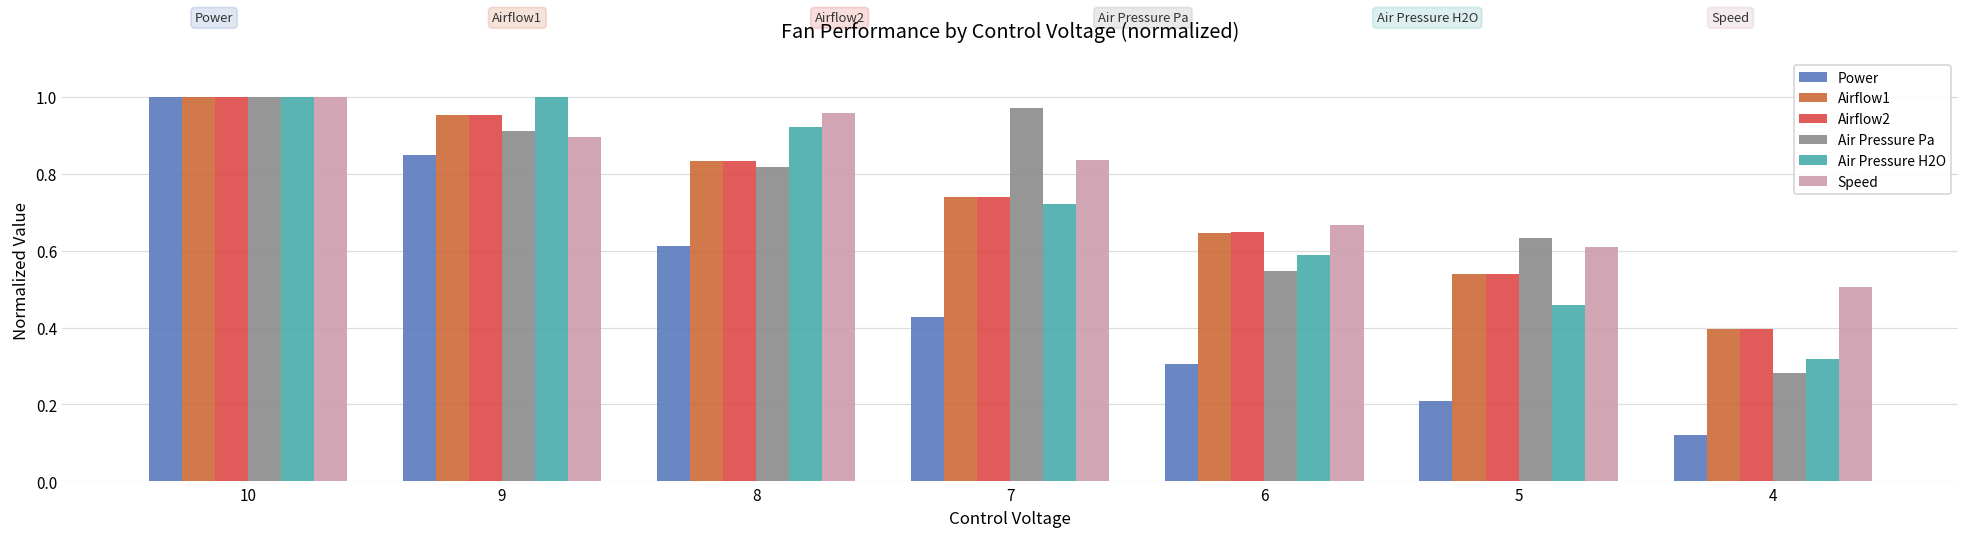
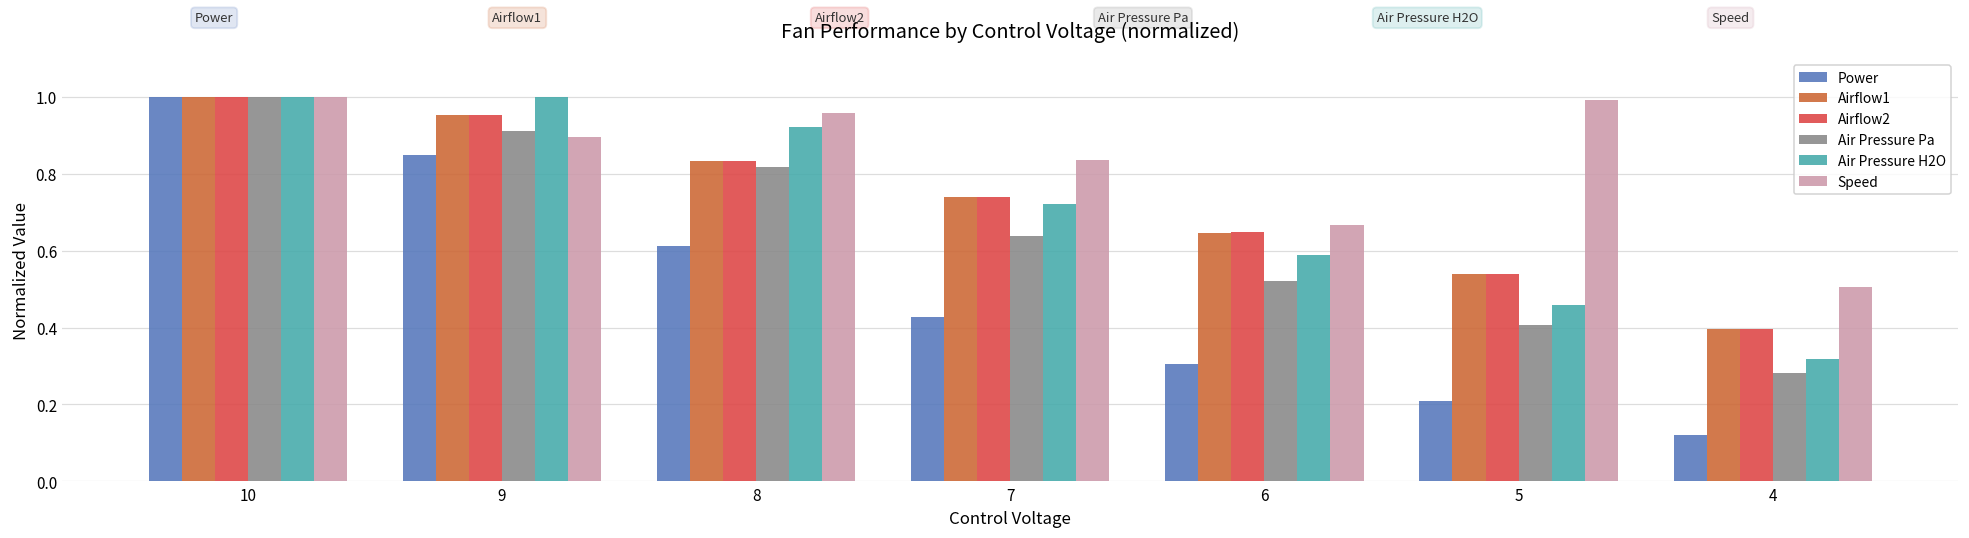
  {
    "Air Pressure Pa": {
      "10": 1.00,
      "9": 0.91,
      "8": 0.82,
-     "7": 0.97,
-     "6": 0.55,
-     "5": 0.63,
+     "7": 0.64,
+     "6": 0.52,
+     "5": 0.41,
      "4": 0.28
    },
    "Speed": {
      "10": 1.00,
      "9": 0.89,
      "8": 0.96,
      "7": 0.84,
      "6": 0.67,
-     "5": 0.61,
+     "5": 0.99,
      "4": 0.50
    }
  }
